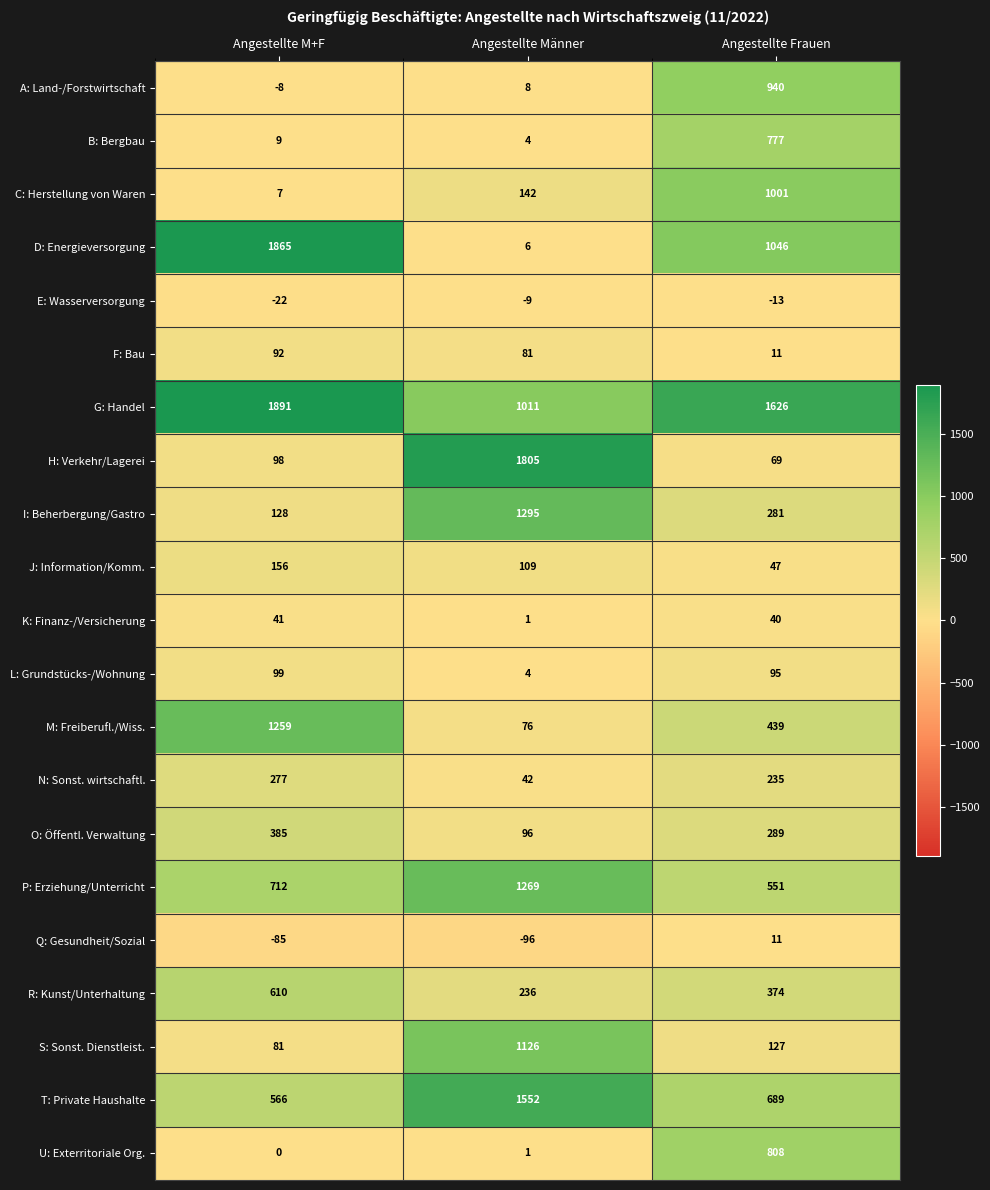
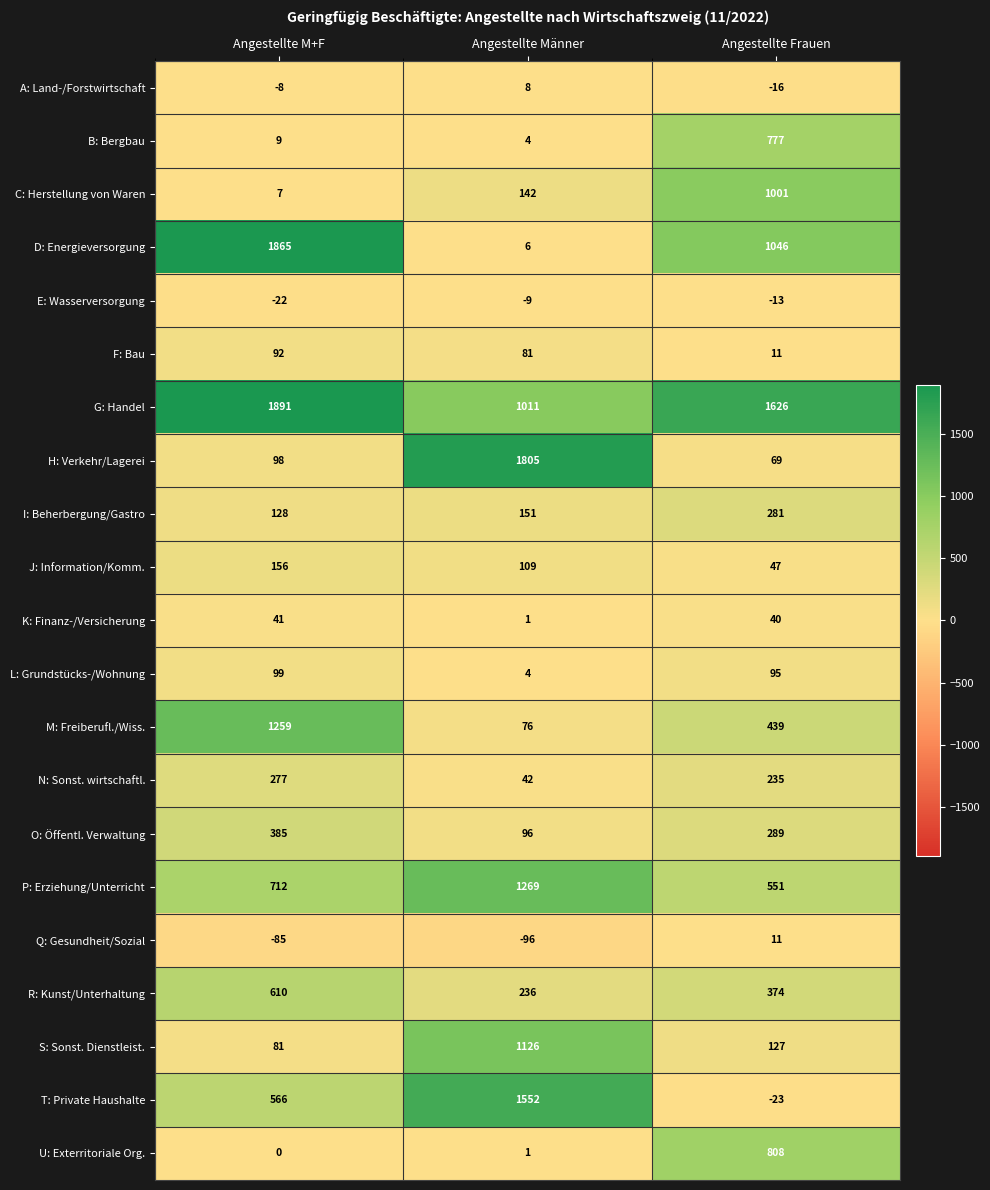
  {
    "A: Land-/Forstwirtschaft": {
      "Angestellte M+F": -8,
      "Angestellte Männer": 8,
-     "Angestellte Frauen": 940
+     "Angestellte Frauen": -16
    },
    "B: Bergbau": {
      "Angestellte M+F": 9,
      "Angestellte Männer": 4,
      "Angestellte Frauen": 777
    },
    "C: Herstellung von Waren": {
      "Angestellte M+F": 7,
      "Angestellte Männer": 142,
      "Angestellte Frauen": 1001
    },
    "D: Energieversorgung": {
      "Angestellte M+F": 1865,
      "Angestellte Männer": 6,
      "Angestellte Frauen": 1046
    },
    "E: Wasserversorgung": {
      "Angestellte M+F": -22,
      "Angestellte Männer": -9,
      "Angestellte Frauen": -13
    },
    "F: Bau": {
      "Angestellte M+F": 92,
      "Angestellte Männer": 81,
      "Angestellte Frauen": 11
    },
    "G: Handel": {
      "Angestellte M+F": 1891,
      "Angestellte Männer": 1011,
      "Angestellte Frauen": 1626
    },
    "H: Verkehr/Lagerei": {
      "Angestellte M+F": 98,
      "Angestellte Männer": 1805,
      "Angestellte Frauen": 69
    },
    "I: Beherbergung/Gastro": {
      "Angestellte M+F": 128,
-     "Angestellte Männer": 1295,
+     "Angestellte Männer": 151,
      "Angestellte Frauen": 281
    },
    "J: Information/Komm.": {
      "Angestellte M+F": 156,
      "Angestellte Männer": 109,
      "Angestellte Frauen": 47
    },
    "K: Finanz-/Versicherung": {
      "Angestellte M+F": 41,
      "Angestellte Männer": 1,
      "Angestellte Frauen": 40
    },
    "L: Grundstücks-/Wohnung": {
      "Angestellte M+F": 99,
      "Angestellte Männer": 4,
      "Angestellte Frauen": 95
    },
    "M: Freiberufl./Wiss.": {
      "Angestellte M+F": 1259,
      "Angestellte Männer": 76,
      "Angestellte Frauen": 439
    },
    "N: Sonst. wirtschaftl.": {
      "Angestellte M+F": 277,
      "Angestellte Männer": 42,
      "Angestellte Frauen": 235
    },
    "O: Öffentl. Verwaltung": {
      "Angestellte M+F": 385,
      "Angestellte Männer": 96,
      "Angestellte Frauen": 289
    },
    "P: Erziehung/Unterricht": {
      "Angestellte M+F": 712,
      "Angestellte Männer": 1269,
      "Angestellte Frauen": 551
    },
    "Q: Gesundheit/Sozial": {
      "Angestellte M+F": -85,
      "Angestellte Männer": -96,
      "Angestellte Frauen": 11
    },
    "R: Kunst/Unterhaltung": {
      "Angestellte M+F": 610,
      "Angestellte Männer": 236,
      "Angestellte Frauen": 374
    },
    "S: Sonst. Dienstleist.": {
      "Angestellte M+F": 81,
      "Angestellte Männer": 1126,
      "Angestellte Frauen": 127
    },
    "T: Private Haushalte": {
      "Angestellte M+F": 566,
      "Angestellte Männer": 1552,
-     "Angestellte Frauen": 689
+     "Angestellte Frauen": -23
    },
    "U: Exterritoriale Org.": {
      "Angestellte M+F": 0,
      "Angestellte Männer": 1,
      "Angestellte Frauen": 808
    }
  }
